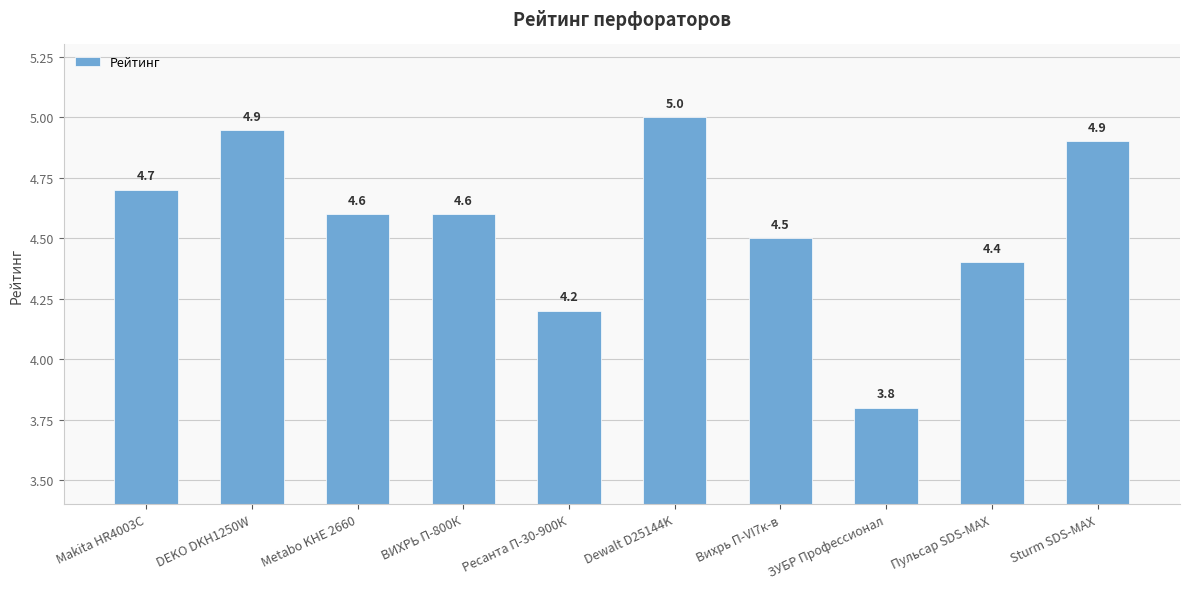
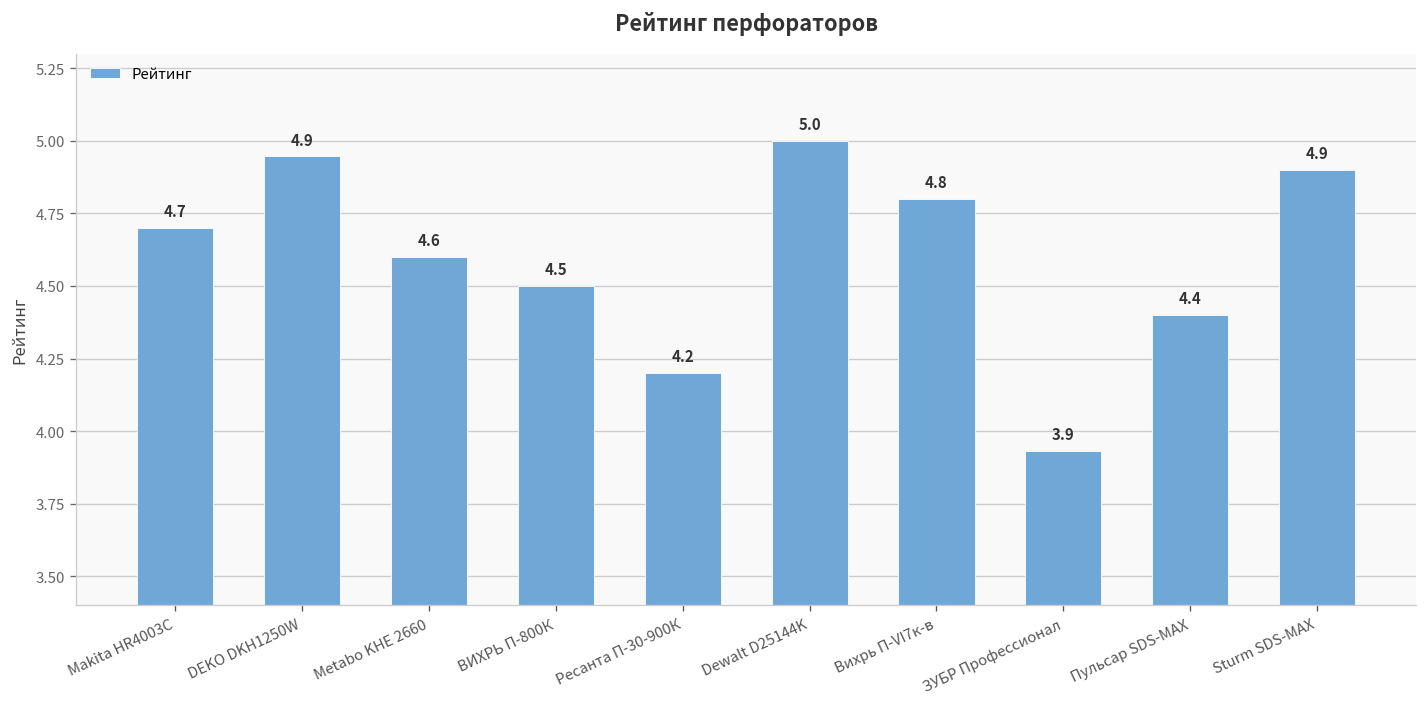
  {
    "Makita HR4003C": 4.7,
    "DEKO DKH1250W": 4.9,
    "Metabo KHE 2660": 4.6,
-   "ВИХРЬ П-800К": 4.6,
+   "ВИХРЬ П-800К": 4.5,
    "Ресанта П-30-900К": 4.2,
    "Dewalt D25144K": 5.0,
-   "Вихрь П-VI7к-в": 4.5,
-   "ЗУБР Профессионал": 3.8,
+   "Вихрь П-VI7к-в": 4.8,
+   "ЗУБР Профессионал": 3.9,
    "Пульсар SDS-MAX": 4.4,
    "Sturm SDS-MAX": 4.9
  }
